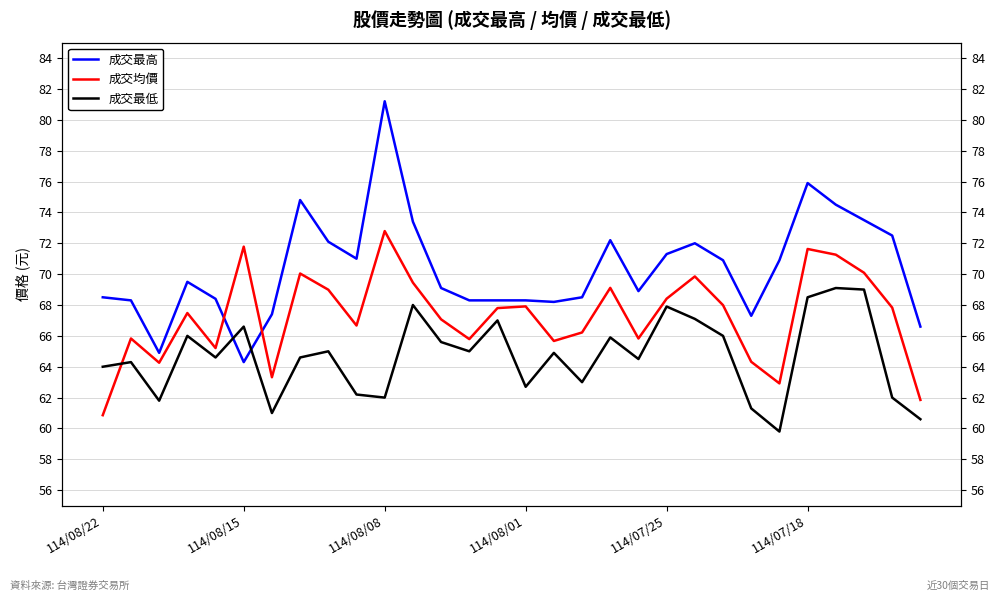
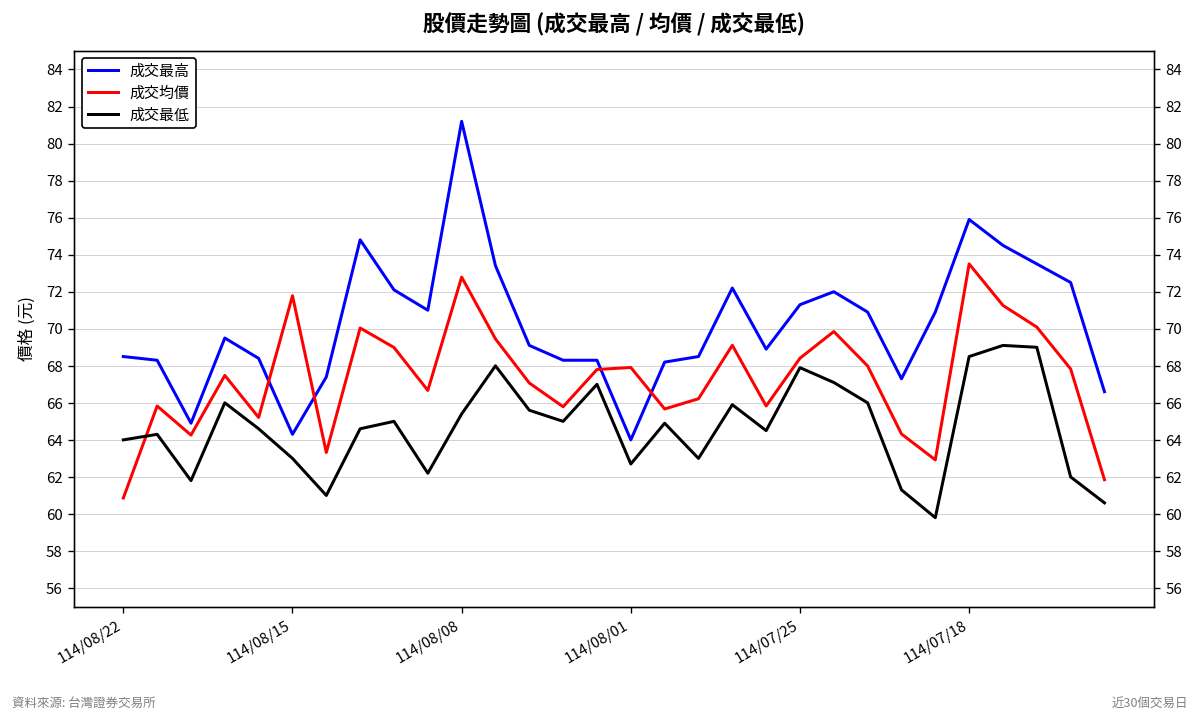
  {
    "成交最高": {
      "114/08/22": 68.5,
      "114/08/15": 64.3,
      "114/08/08": 81.2,
-     "114/08/01": 68.3,
+     "114/08/01": 64.0,
      "114/07/25": 71.3,
      "114/07/18": 75.9
    },
    "成交均價": {
      "114/08/22": 60.9,
      "114/08/15": 71.8,
      "114/08/08": 72.8,
      "114/08/01": 67.9,
      "114/07/25": 68.4,
-     "114/07/18": 71.6
+     "114/07/18": 73.5
    },
    "成交最低": {
      "114/08/22": 64.0,
-     "114/08/15": 66.6,
-     "114/08/08": 62.0,
+     "114/08/15": 63.0,
+     "114/08/08": 65.4,
      "114/08/01": 62.7,
      "114/07/25": 67.9,
      "114/07/18": 68.5
    }
  }
